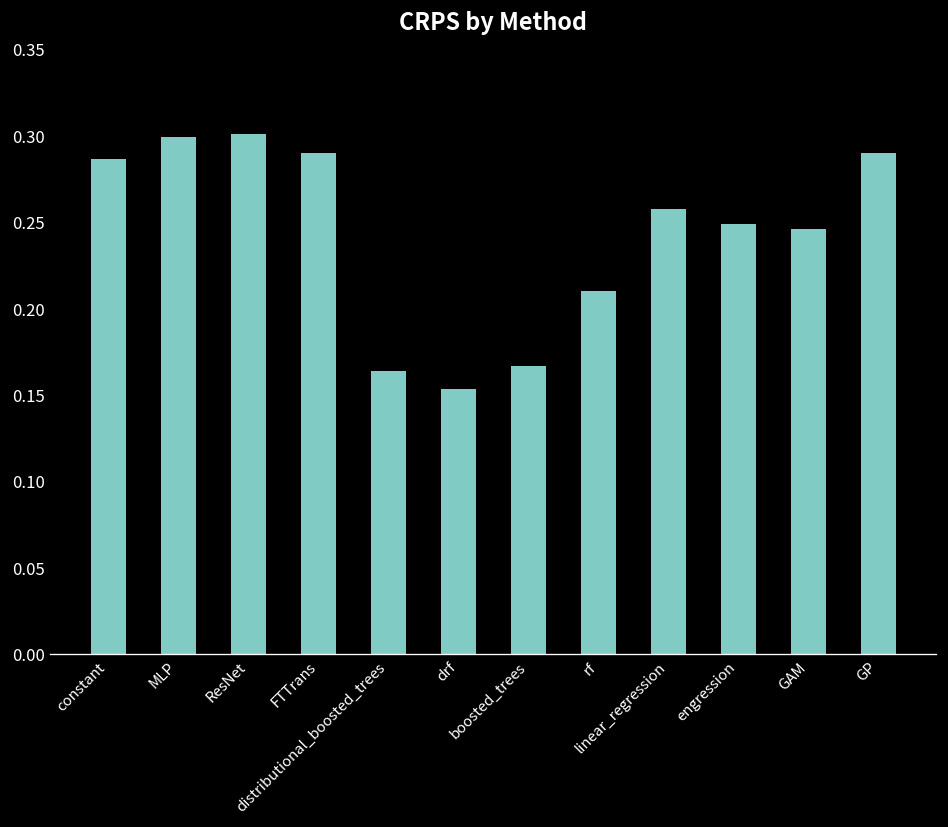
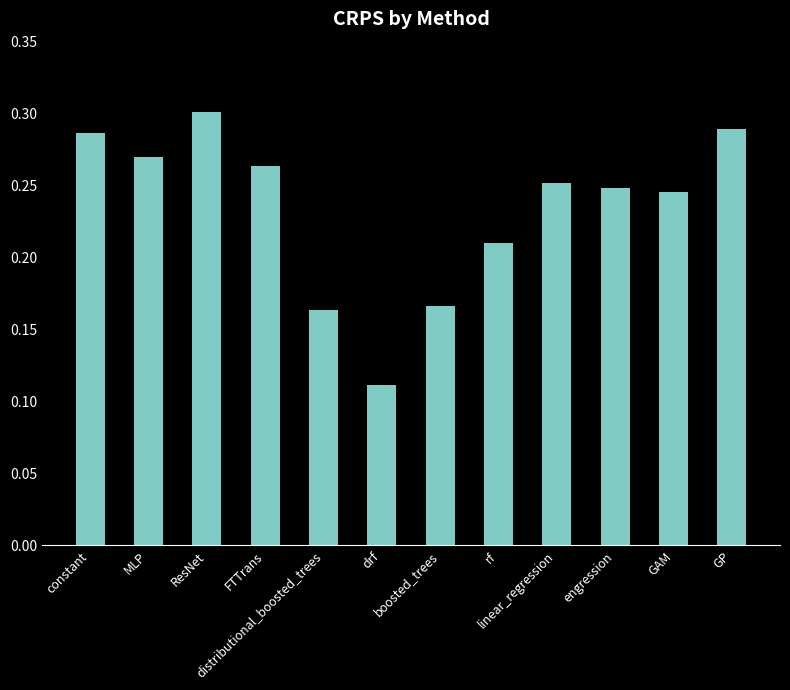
  {
    "constant": 0.286,
-   "MLP": 0.299,
+   "MLP": 0.270,
    "ResNet": 0.301,
-   "FTTrans": 0.290,
+   "FTTrans": 0.263,
    "distributional_boosted_trees": 0.164,
-   "drf": 0.153,
+   "drf": 0.111,
    "boosted_trees": 0.167,
    "rf": 0.210,
-   "linear_regression": 0.257,
+   "linear_regression": 0.251,
    "engression": 0.248,
    "GAM": 0.246,
    "GP": 0.290
  }
